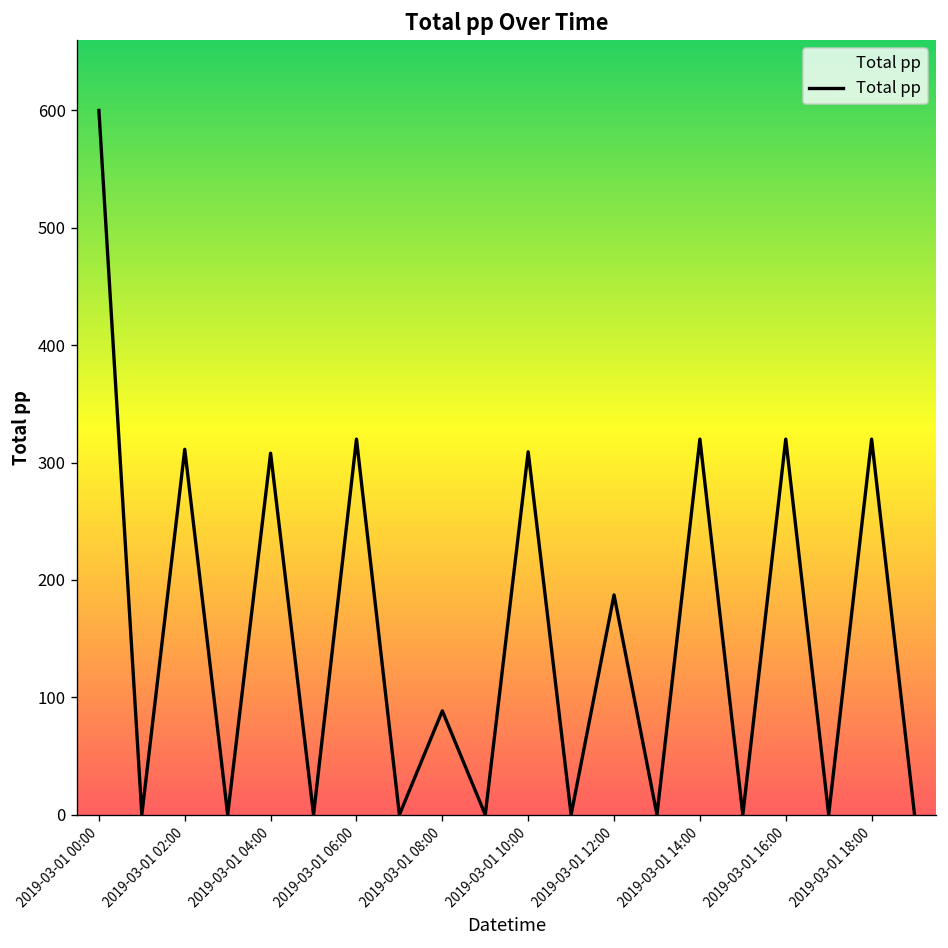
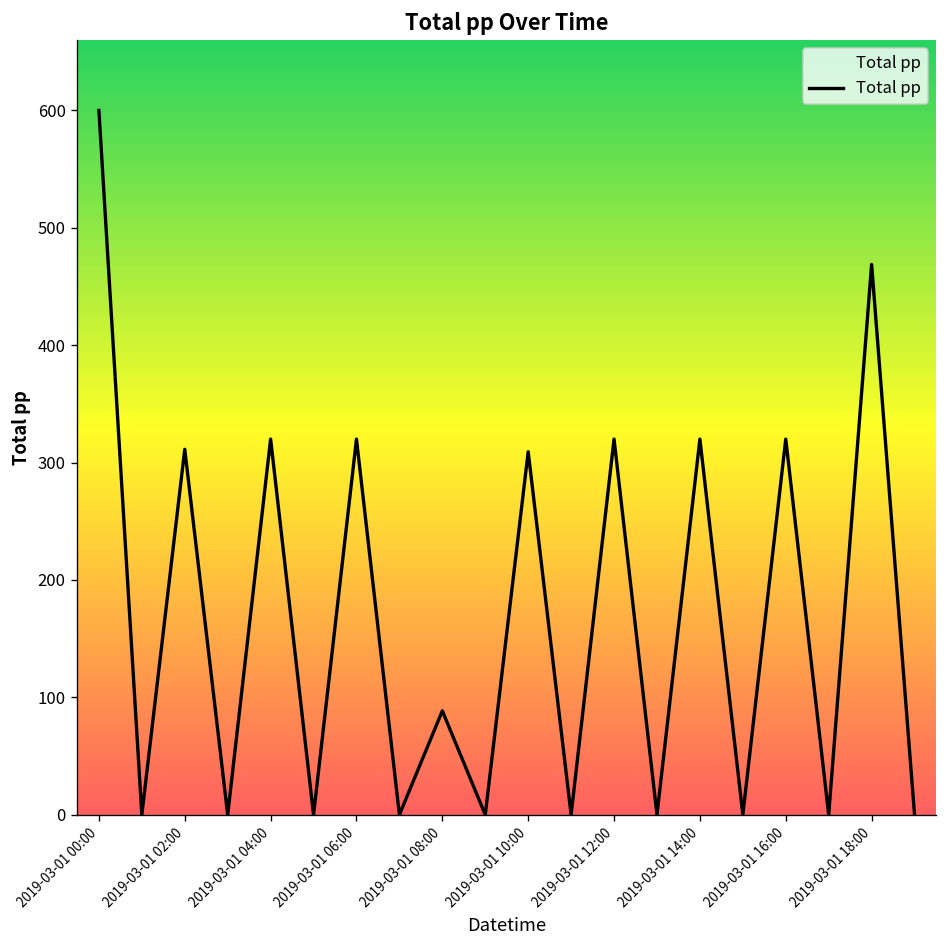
  {
    "2019-03-01 00:00": 600,
    "2019-03-01 02:00": 310,
-   "2019-03-01 04:00": 310,
+   "2019-03-01 04:00": 320,
    "2019-03-01 06:00": 320,
    "2019-03-01 08:00": 90,
    "2019-03-01 10:00": 310,
-   "2019-03-01 12:00": 190,
+   "2019-03-01 12:00": 320,
    "2019-03-01 14:00": 320,
    "2019-03-01 16:00": 320,
-   "2019-03-01 18:00": 320
+   "2019-03-01 18:00": 470
  }
